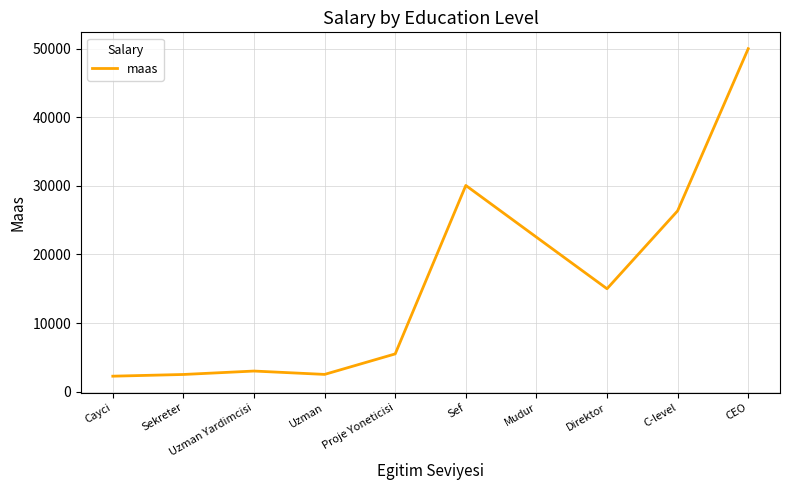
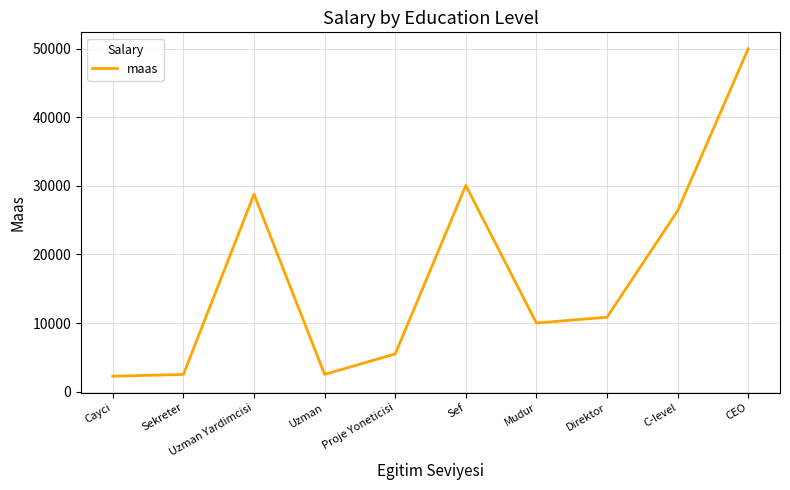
  {
    "Cayci": 2000,
    "Sekreter": 3000,
-   "Uzman Yardimcisi": 3000,
+   "Uzman Yardimcisi": 29000,
    "Uzman": 3000,
    "Proje Yoneticisi": 6000,
    "Sef": 30000,
-   "Mudur": 23000,
-   "Direktor": 15000,
+   "Mudur": 10000,
+   "Direktor": 11000,
    "C-level": 26000,
    "CEO": 50000
  }
